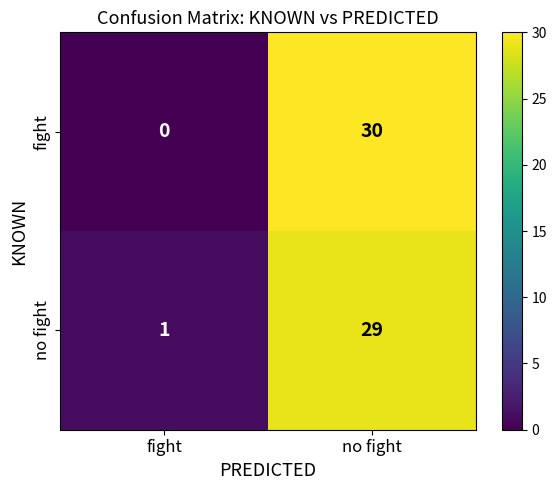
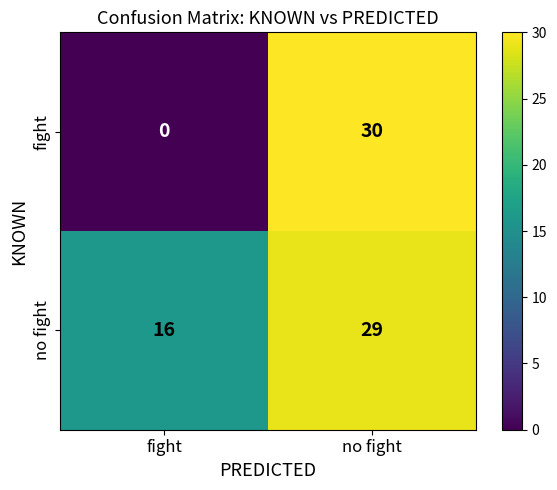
  {
    "fight": {
      "fight": 0,
      "no fight": 30
    },
    "no fight": {
-     "fight": 1,
+     "fight": 16,
      "no fight": 29
    }
  }
